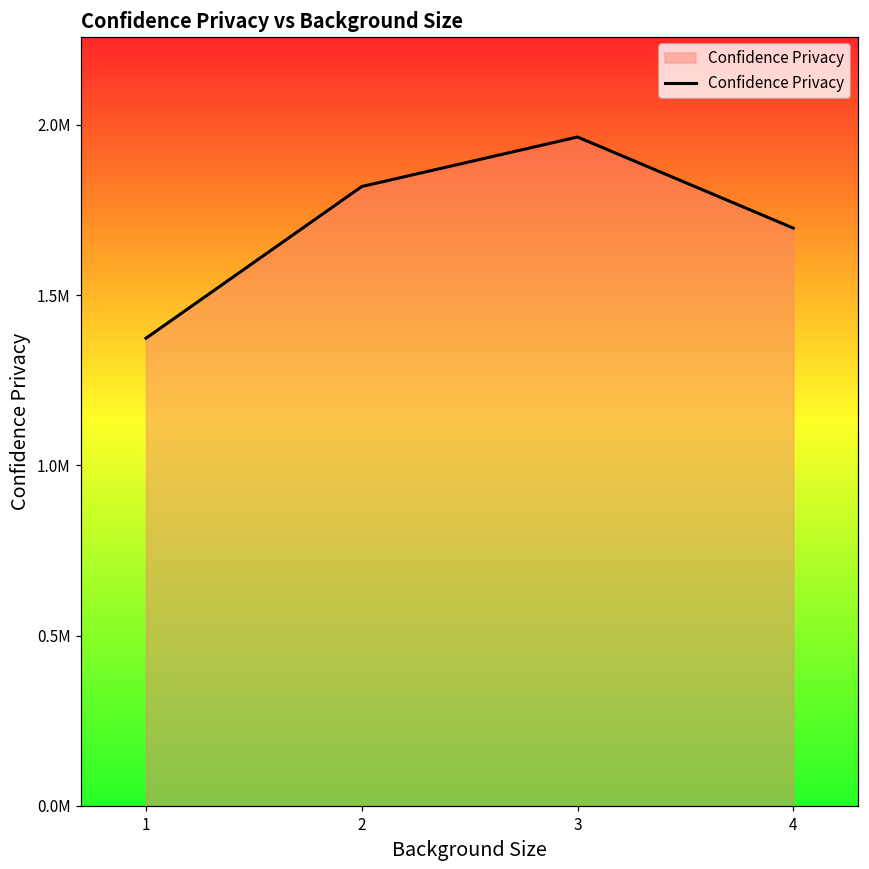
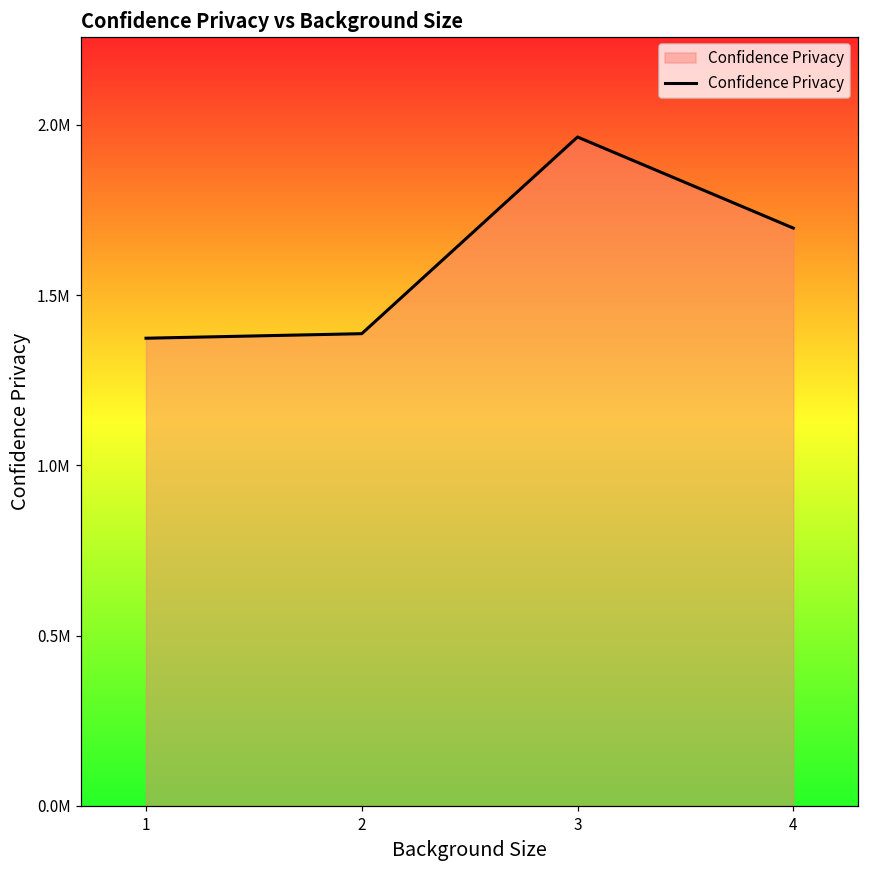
  {
    "1": 1370000,
-   "2": 1820000,
+   "2": 1390000,
    "3": 1960000,
    "4": 1700000
  }
